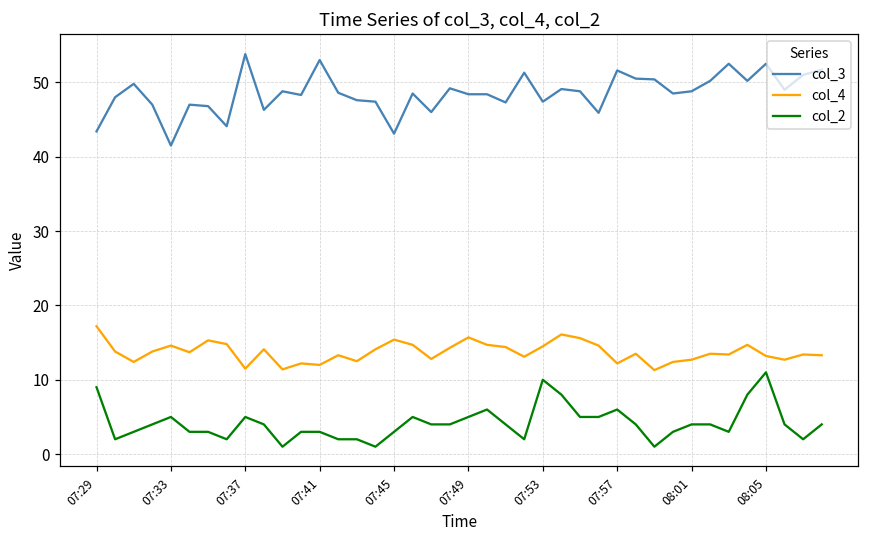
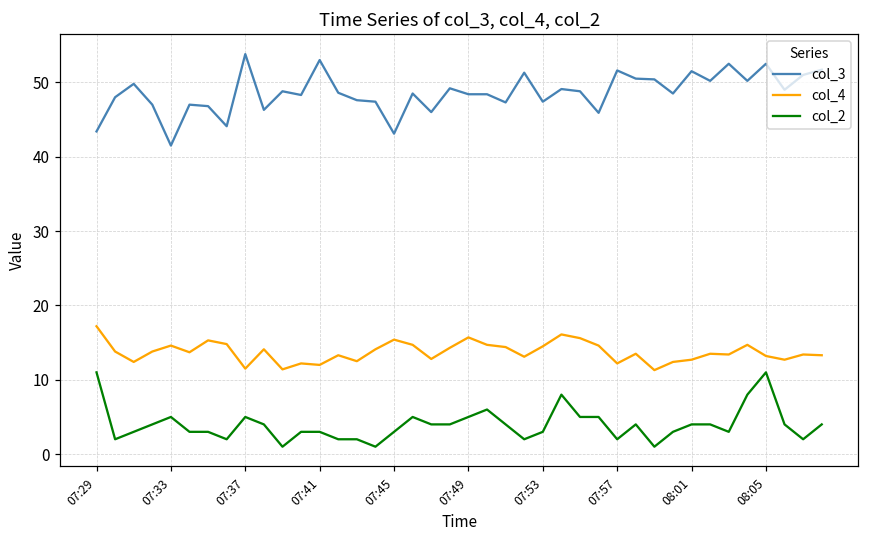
  {
    "col_3": {
      "07:29": 43,
      "07:33": 42,
      "07:37": 54,
      "07:41": 53,
      "07:45": 43,
      "07:49": 48,
      "07:53": 47,
      "07:57": 52,
-     "08:01": 49,
+     "08:01": 52,
      "08:05": 53
    },
    "col_4": {
      "07:29": 17,
      "07:33": 15,
      "07:37": 12,
      "07:41": 12,
      "07:45": 15,
      "07:49": 16,
      "07:53": 15,
      "07:57": 12,
      "08:01": 13,
      "08:05": 13
    },
    "col_2": {
-     "07:29": 9,
+     "07:29": 11,
      "07:33": 5,
      "07:37": 5,
      "07:41": 3,
      "07:45": 3,
      "07:49": 5,
-     "07:53": 10,
-     "07:57": 6,
+     "07:53": 3,
+     "07:57": 2,
      "08:01": 4,
      "08:05": 11
    }
  }
